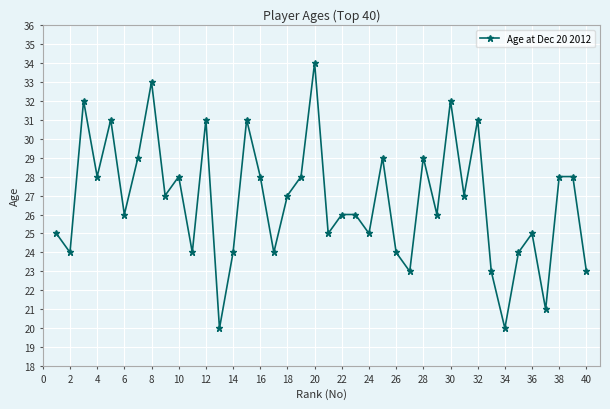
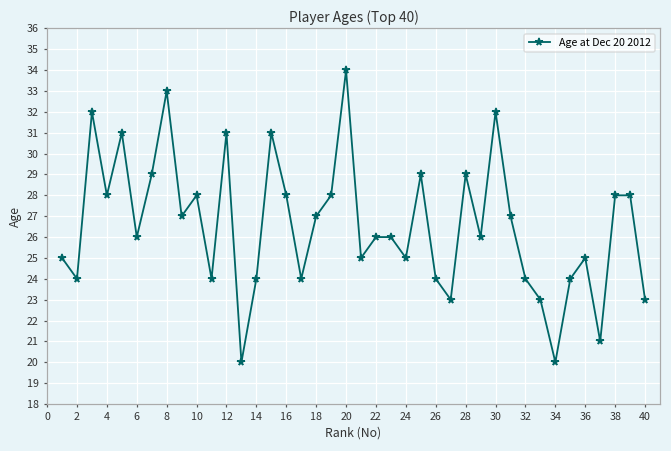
  {
    "2": 24,
    "4": 28,
    "6": 26,
    "8": 33,
    "10": 28,
    "12": 31,
    "14": 24,
    "16": 28,
    "18": 27,
    "20": 34,
    "22": 26,
    "24": 25,
    "26": 24,
    "28": 29,
    "30": 32,
-   "32": 31,
+   "32": 24,
    "34": 20,
    "36": 25,
    "38": 28,
    "40": 23
  }
